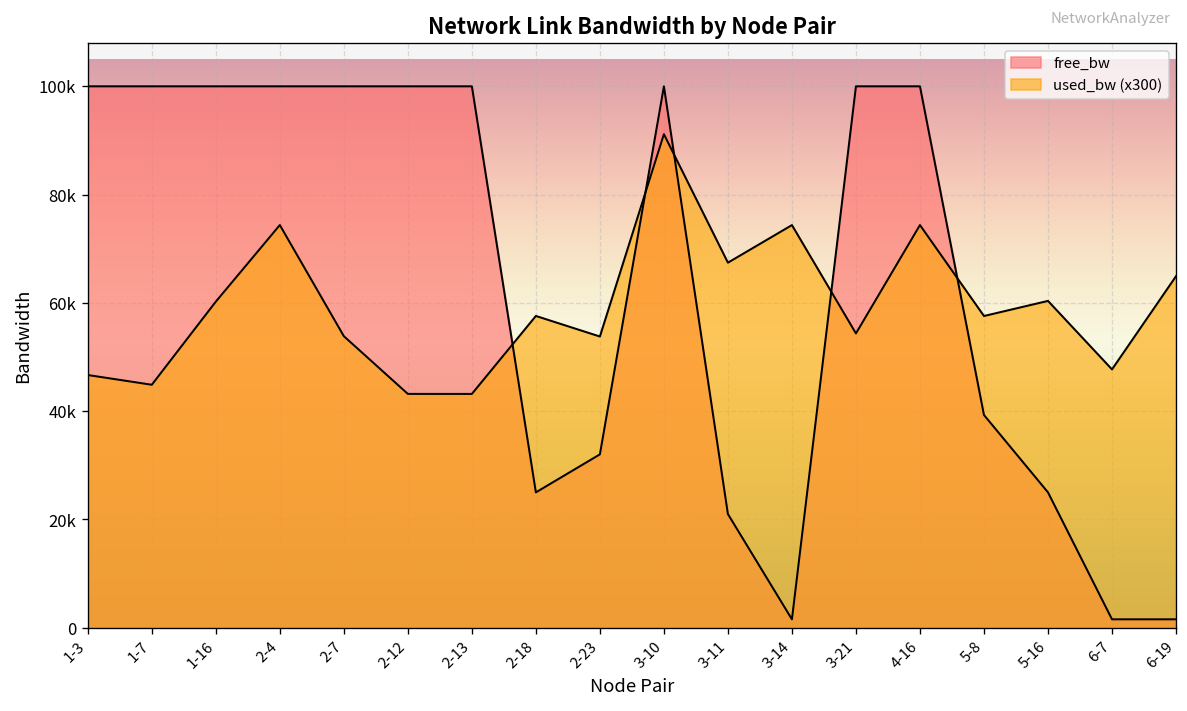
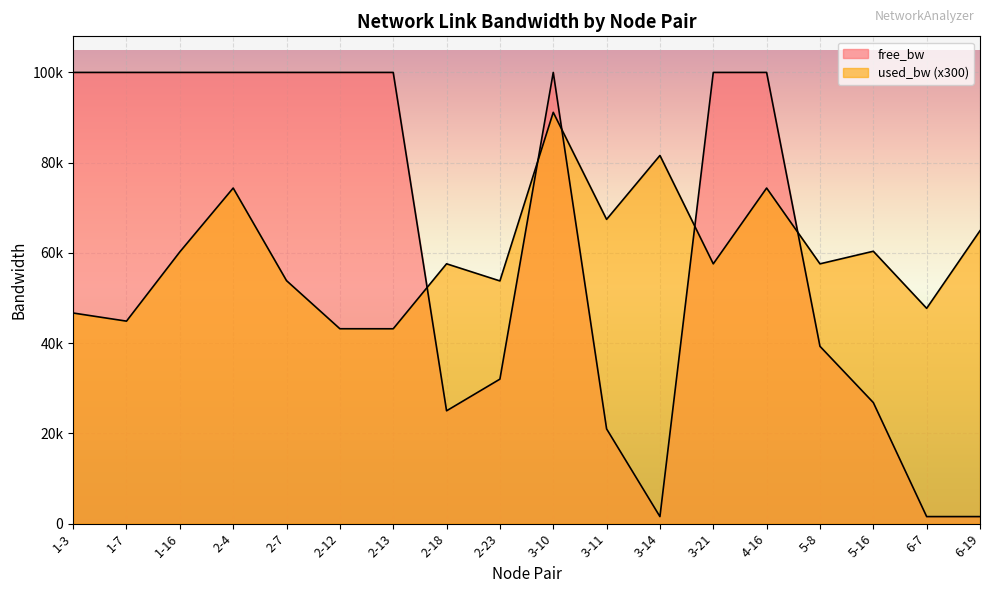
  {
    "free_bw": {
      "1-3": 100000,
      "1-7": 100000,
      "1-16": 100000,
      "2-4": 100000,
      "2-7": 100000,
      "2-12": 100000,
      "2-13": 100000,
      "2-18": 25000,
      "2-23": 32000,
      "3-10": 100000,
      "3-11": 21000,
      "3-14": 2000,
      "3-21": 100000,
      "4-16": 100000,
      "5-8": 39000,
-     "5-16": 25000,
+     "5-16": 27000,
      "6-7": 2000,
      "6-19": 2000
    },
    "used_bw (x300)": {
      "1-3": 47000,
      "1-7": 45000,
      "1-16": 60000,
      "2-4": 74000,
      "2-7": 54000,
      "2-12": 43000,
      "2-13": 43000,
      "2-18": 58000,
      "2-23": 54000,
      "3-10": 91000,
      "3-11": 67000,
-     "3-14": 74000,
-     "3-21": 54000,
+     "3-14": 82000,
+     "3-21": 58000,
      "4-16": 74000,
      "5-8": 58000,
      "5-16": 60000,
      "6-7": 48000,
      "6-19": 65000
    }
  }
